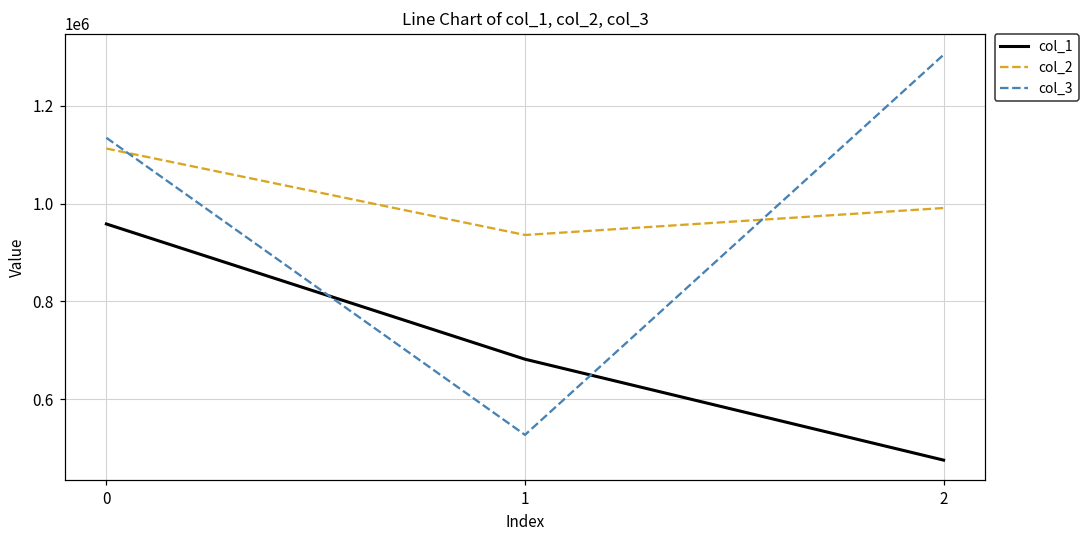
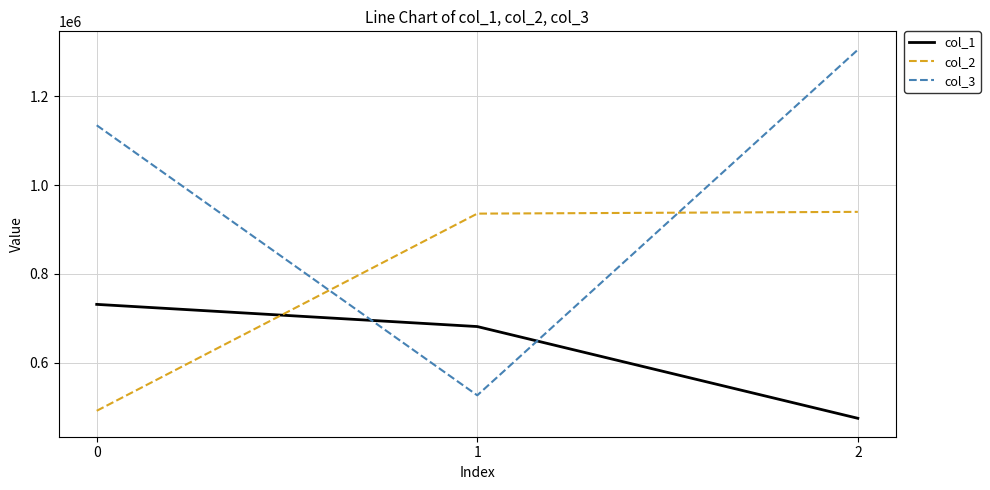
  {
    "col_1": {
-     "0": 960000,
+     "0": 730000,
      "1": 680000,
      "2": 470000
    },
    "col_2": {
-     "0": 1110000,
+     "0": 490000,
      "1": 940000,
-     "2": 990000
+     "2": 940000
    },
    "col_3": {
      "0": 1130000,
      "1": 530000,
      "2": 1300000
    }
  }
